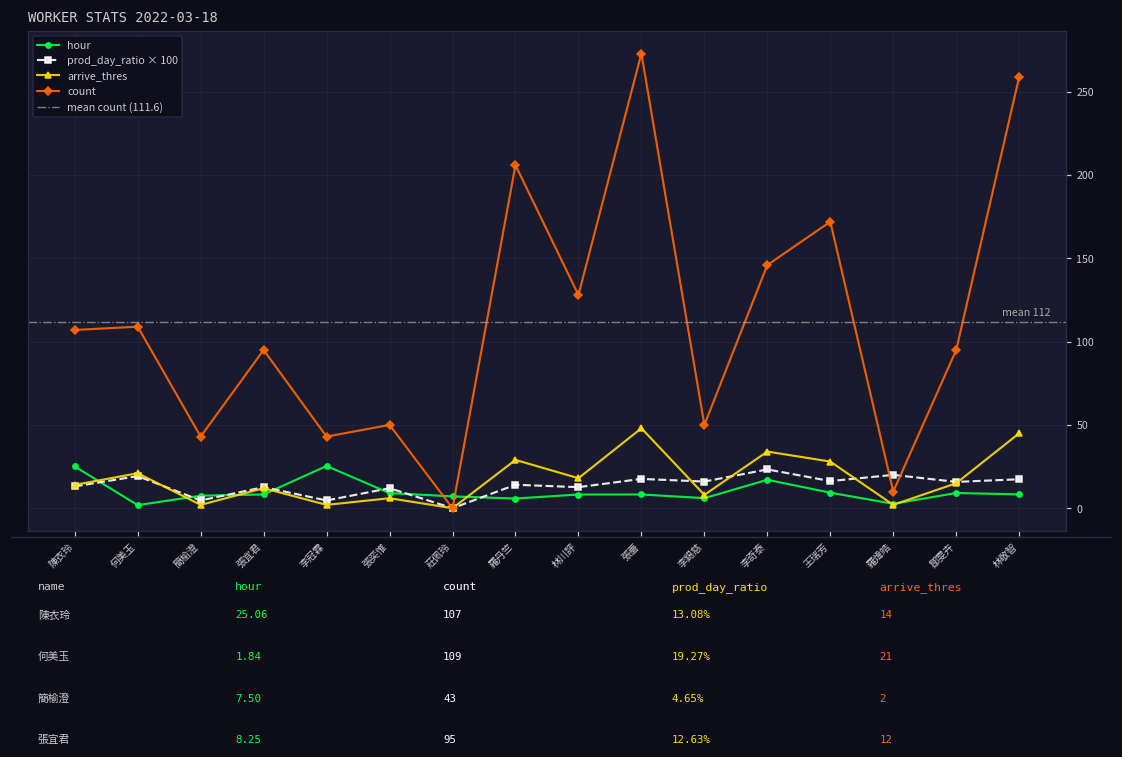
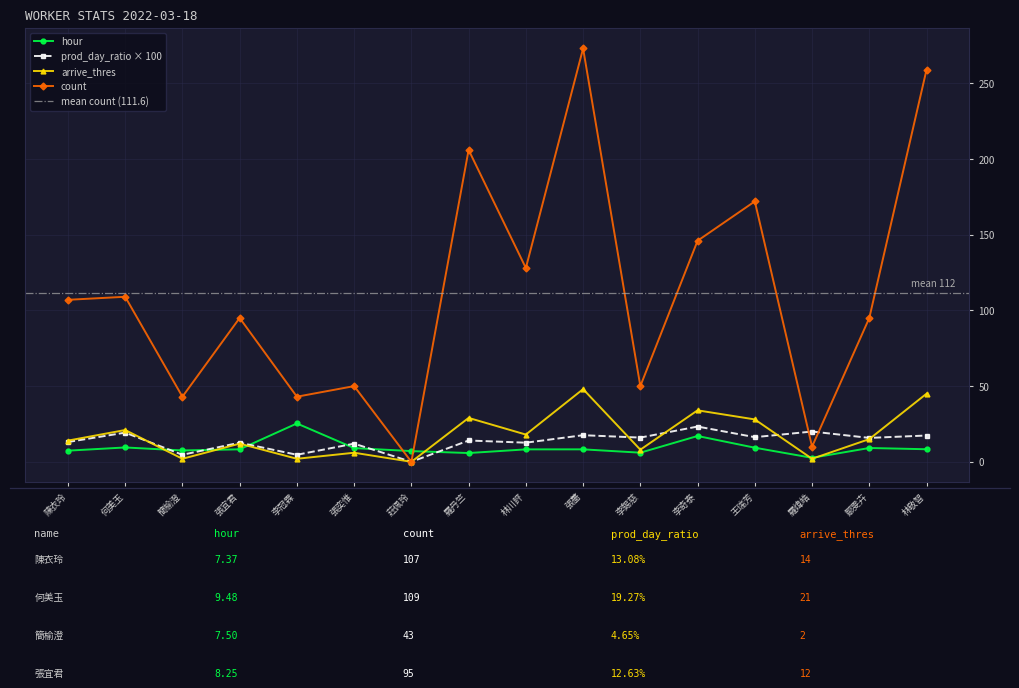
  {
    "hour": {
-     "陳衣玲": 25.06,
-     "何美玉": 1.84
+     "陳衣玲": 7.37,
+     "何美玉": 9.48
    },
    "prod_day_ratio × 100": {
      "何美玉": 19,
      "簡榆澄": 5,
      "李冠霖": 5,
      "張奕惟": 12,
      "羅丹竺": 14,
      "林川評": 13,
      "張薔": 18,
      "李錫慈": 16,
      "李奇泰": 23,
      "王瑞芳": 16,
      "羅煒皓": 20,
      "林敬智": 17
    },
    "arrive_thres": {
      "何美玉": 21,
      "簡榆澄": 2,
      "李冠霖": 2,
      "張奕惟": 6,
      "羅丹竺": 29,
      "林川評": 18,
      "張薔": 48,
      "李錫慈": 8,
      "李奇泰": 34,
      "王瑞芳": 28,
      "林敬智": 45
    },
    "count": {
      "陳衣玲": 107,
      "何美玉": 109,
      "簡榆澄": 43,
      "張宜君": 95,
      "李冠霖": 43,
      "張奕惟": 50,
      "羅丹竺": 206,
      "林川評": 128,
      "張薔": 273,
      "李錫慈": 50,
      "李奇泰": 146,
      "王瑞芳": 172,
      "羅煒皓": 10,
      "鄒雯卉": 95,
      "林敬智": 259
    }
  }
